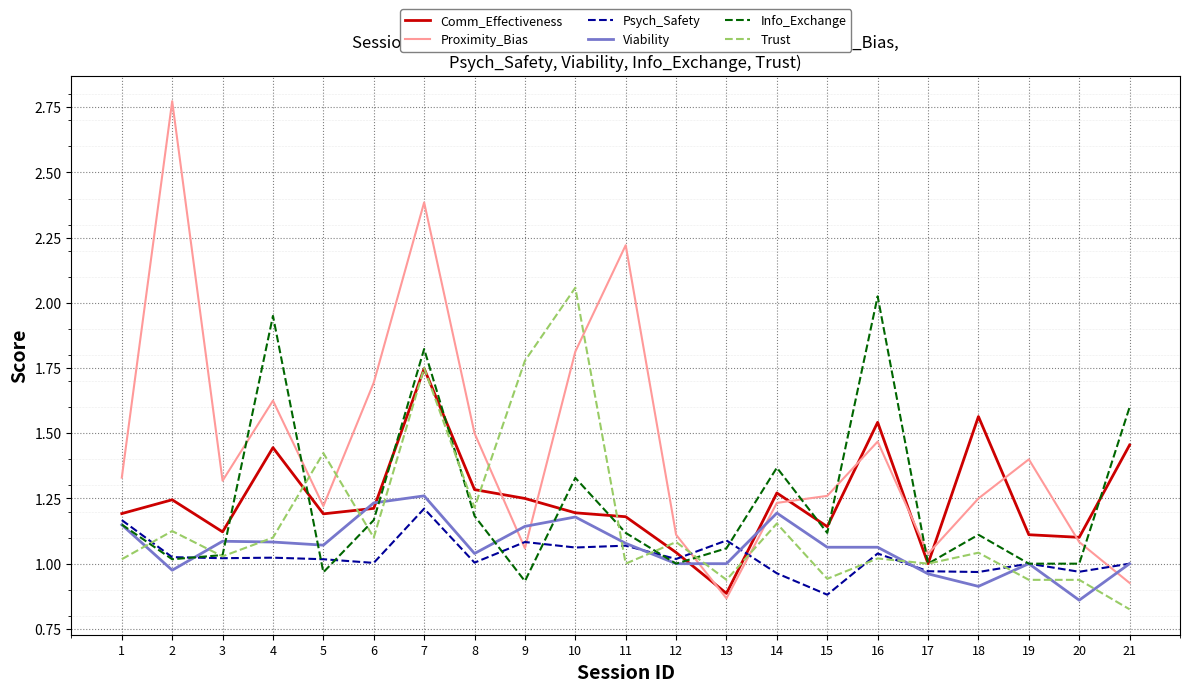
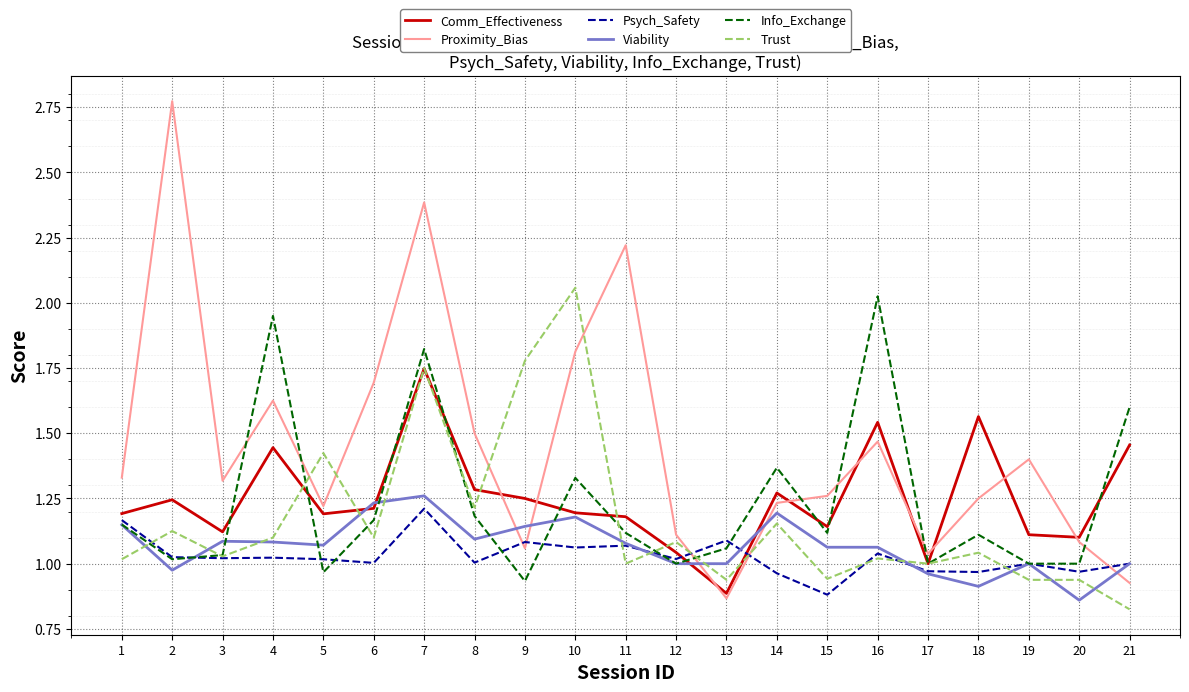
  {
    "Comm_Effectiveness": {
      "1": 1.19,
      "2": 1.25,
      "3": 1.12,
      "4": 1.45,
      "5": 1.19,
      "6": 1.21,
      "8": 1.28,
      "9": 1.25,
      "10": 1.20,
      "11": 1.18,
      "12": 1.04,
      "13": 0.89,
      "14": 1.27,
      "15": 1.14,
      "16": 1.54,
      "18": 1.56,
      "19": 1.11,
      "20": 1.10,
      "21": 1.46
    },
    "Proximity_Bias": {
      "1": 1.33,
      "2": 2.77,
      "3": 1.32,
      "4": 1.63,
      "5": 1.22,
      "6": 1.69,
      "7": 2.39,
      "8": 1.50,
      "9": 1.06,
      "10": 1.81,
      "11": 2.22,
      "12": 1.11,
      "13": 0.87,
      "14": 1.23,
      "15": 1.26,
      "16": 1.47,
      "17": 1.04,
      "18": 1.25,
      "19": 1.40,
      "20": 1.08,
      "21": 0.93
    },
    "Psych_Safety": {
      "1": 1.17,
      "4": 1.02,
      "5": 1.02,
      "6": 1.00,
      "7": 1.21,
      "8": 1.00,
      "9": 1.08,
      "10": 1.06,
      "12": 1.02,
      "13": 1.09,
      "14": 0.96,
      "15": 0.88,
      "16": 1.04,
      "17": 0.97,
      "18": 0.97,
      "20": 0.97
    },
    "Viability": {
      "2": 0.98,
      "3": 1.09,
      "4": 1.08,
      "5": 1.07,
      "6": 1.23,
      "7": 1.26,
-     "8": 1.04,
+     "8": 1.09,
      "9": 1.14,
      "10": 1.18,
      "13": 1.00,
      "14": 1.19,
      "15": 1.06,
      "16": 1.06,
      "17": 0.96,
      "18": 0.91,
      "20": 0.86
    },
    "Info_Exchange": {
      "4": 1.95,
      "5": 0.97,
      "6": 1.17,
      "7": 1.82,
      "8": 1.18,
      "9": 0.93,
      "10": 1.33,
      "11": 1.12,
      "13": 1.06,
      "14": 1.37,
      "15": 1.12,
      "16": 2.03,
      "18": 1.11,
      "20": 1.00,
      "21": 1.60
    },
    "Trust": {
      "1": 1.02,
      "2": 1.13,
      "4": 1.10,
      "5": 1.42,
      "6": 1.10,
      "8": 1.22,
      "9": 1.78,
      "10": 2.06,
      "11": 1.00,
      "12": 1.08,
      "13": 0.94,
      "14": 1.15,
      "15": 0.94,
      "16": 1.02,
      "18": 1.04,
      "19": 0.94,
      "20": 0.94,
      "21": 0.83
    }
  }
